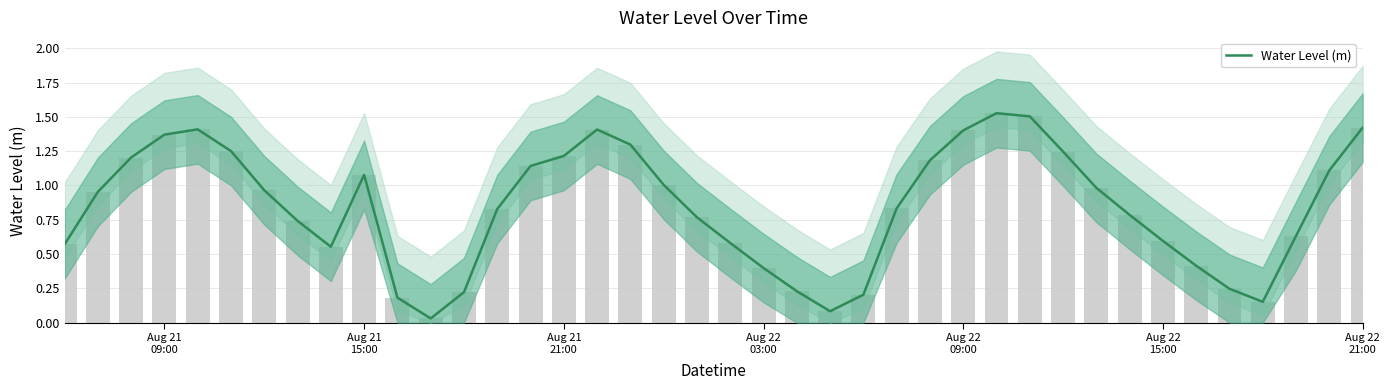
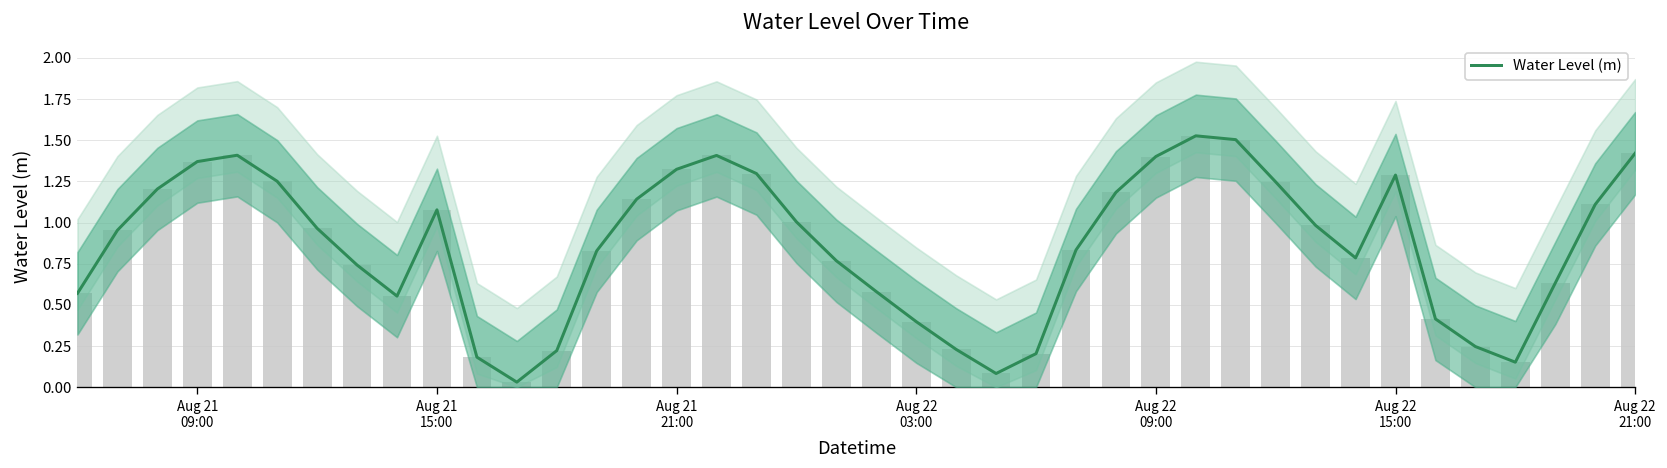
  {
    "Water Level (m)": {
      "Aug 21 09:00": 1.37,
      "Aug 21 15:00": 1.08,
-     "Aug 21 21:00": 1.21,
+     "Aug 21 21:00": 1.32,
      "Aug 22 03:00": 0.40,
      "Aug 22 09:00": 1.40,
-     "Aug 22 15:00": 0.60,
+     "Aug 22 15:00": 1.29,
      "Aug 22 21:00": 1.42
    }
  }
